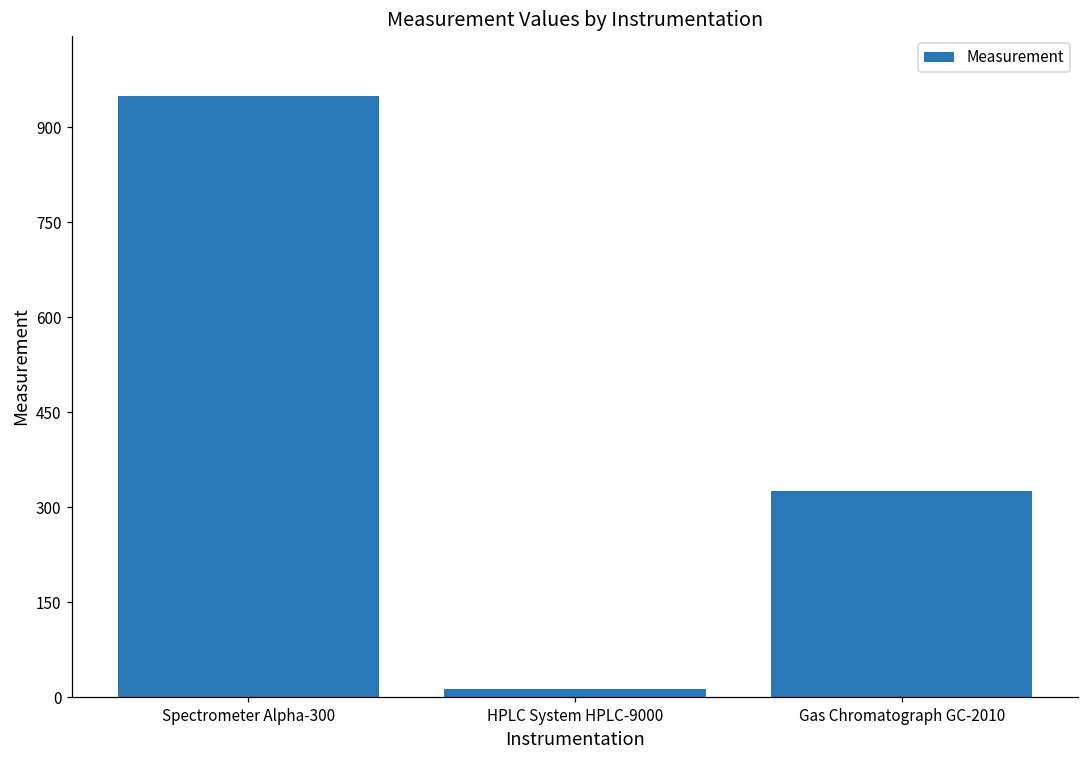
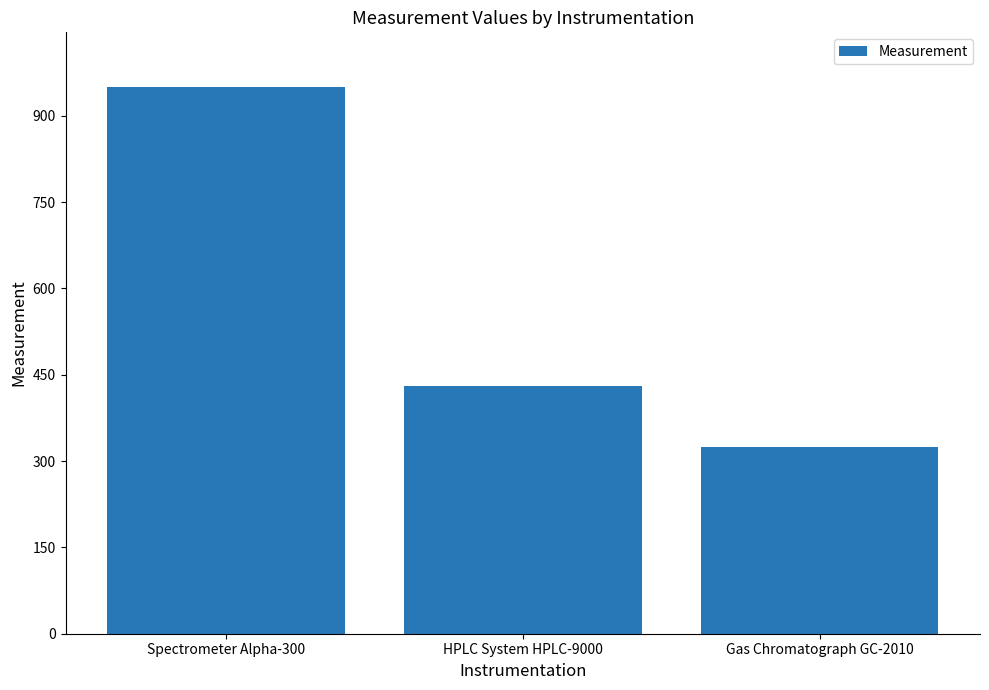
  {
    "Spectrometer Alpha-300": 950,
-   "HPLC System HPLC-9000": 10,
+   "HPLC System HPLC-9000": 430,
    "Gas Chromatograph GC-2010": 330
  }
